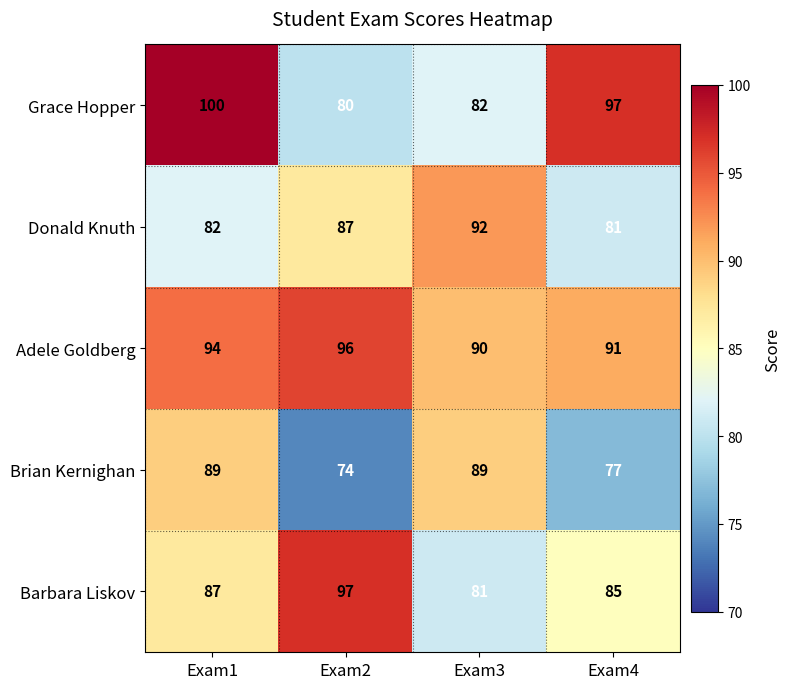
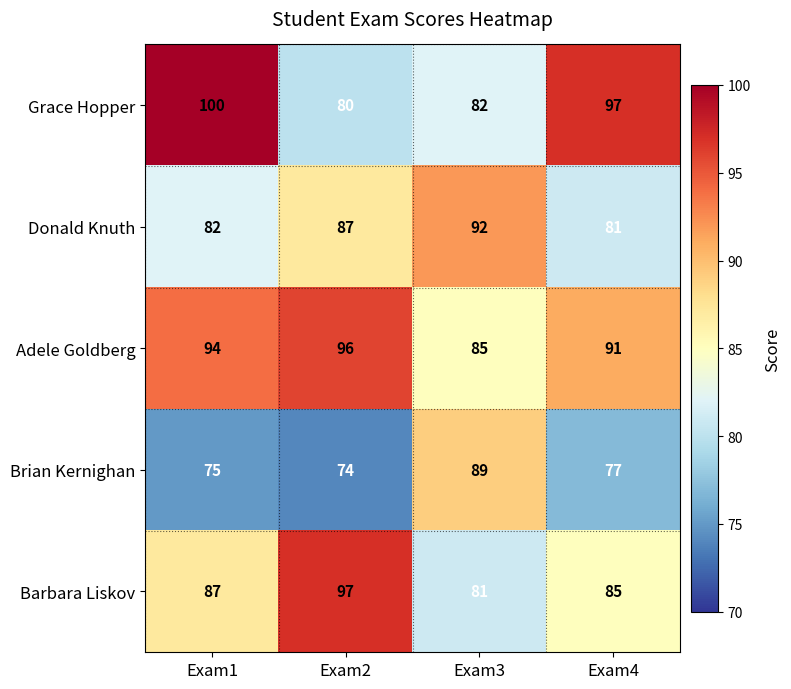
  {
    "Grace Hopper": {
      "Exam1": 100,
      "Exam2": 80,
      "Exam3": 82,
      "Exam4": 97
    },
    "Donald Knuth": {
      "Exam1": 82,
      "Exam2": 87,
      "Exam3": 92,
      "Exam4": 81
    },
    "Adele Goldberg": {
      "Exam1": 94,
      "Exam2": 96,
-     "Exam3": 90,
+     "Exam3": 85,
      "Exam4": 91
    },
    "Brian Kernighan": {
-     "Exam1": 89,
+     "Exam1": 75,
      "Exam2": 74,
      "Exam3": 89,
      "Exam4": 77
    },
    "Barbara Liskov": {
      "Exam1": 87,
      "Exam2": 97,
      "Exam3": 81,
      "Exam4": 85
    }
  }
